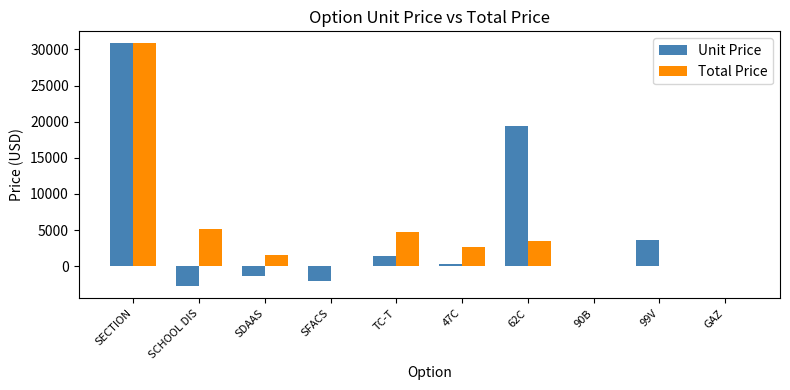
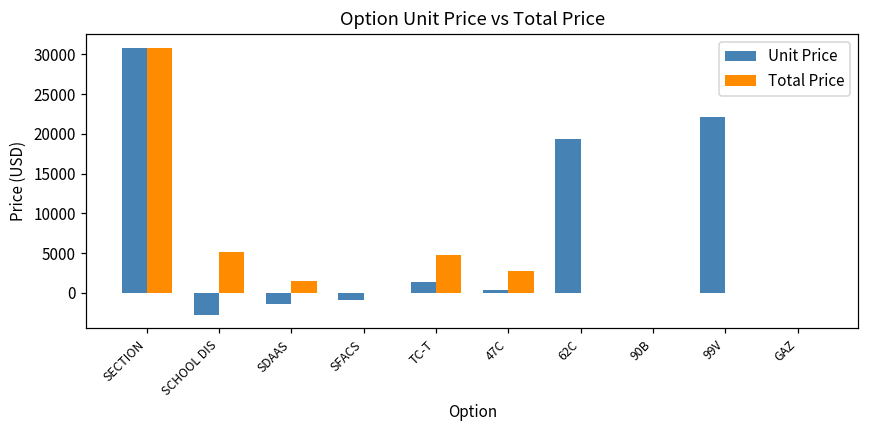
  {
    "Unit Price": {
      "SECTION": 31000,
      "SCHOOL DIS": -3000,
      "SDAAS": -1000,
-     "SFACS": -2000,
+     "SFACS": -1000,
      "TC-T": 1000,
      "47C": 0,
      "62C": 19000,
-     "99V": 4000
+     "99V": 22000
    },
    "Total Price": {
      "SECTION": 31000,
      "SCHOOL DIS": 5000,
      "SDAAS": 2000,
      "SFACS": 0,
      "TC-T": 5000,
      "47C": 3000,
-     "62C": 3000,
+     "62C": 0,
      "90B": 0,
      "99V": 0,
      "GAZ": 0
    }
  }
